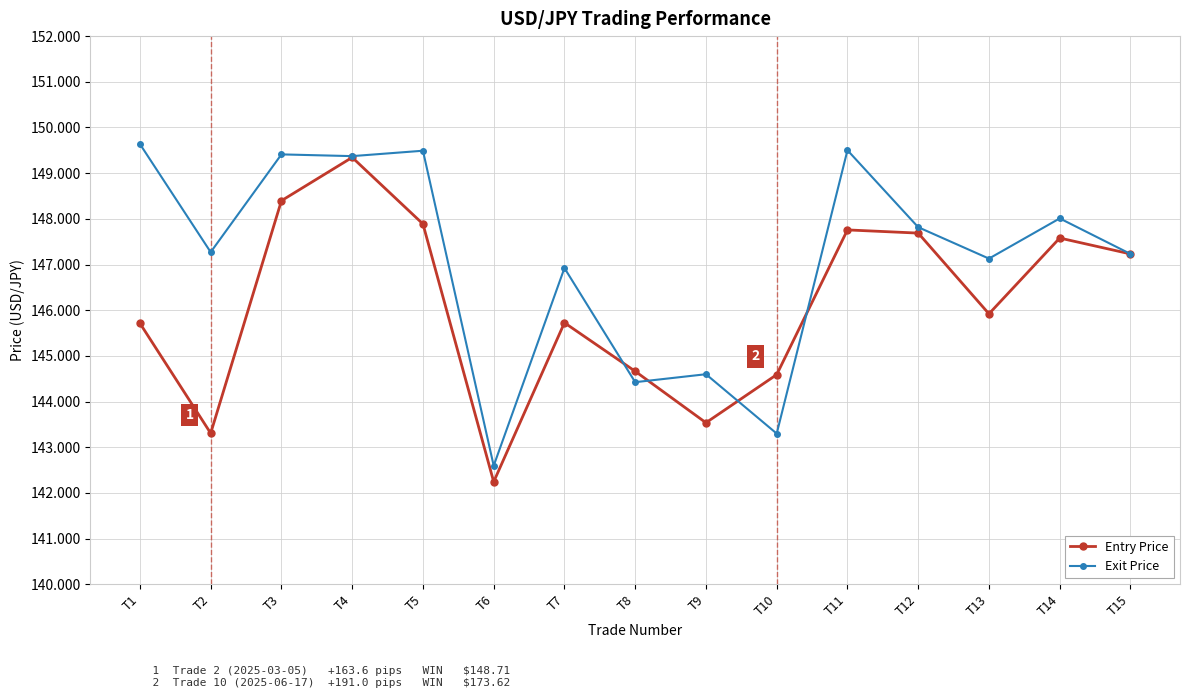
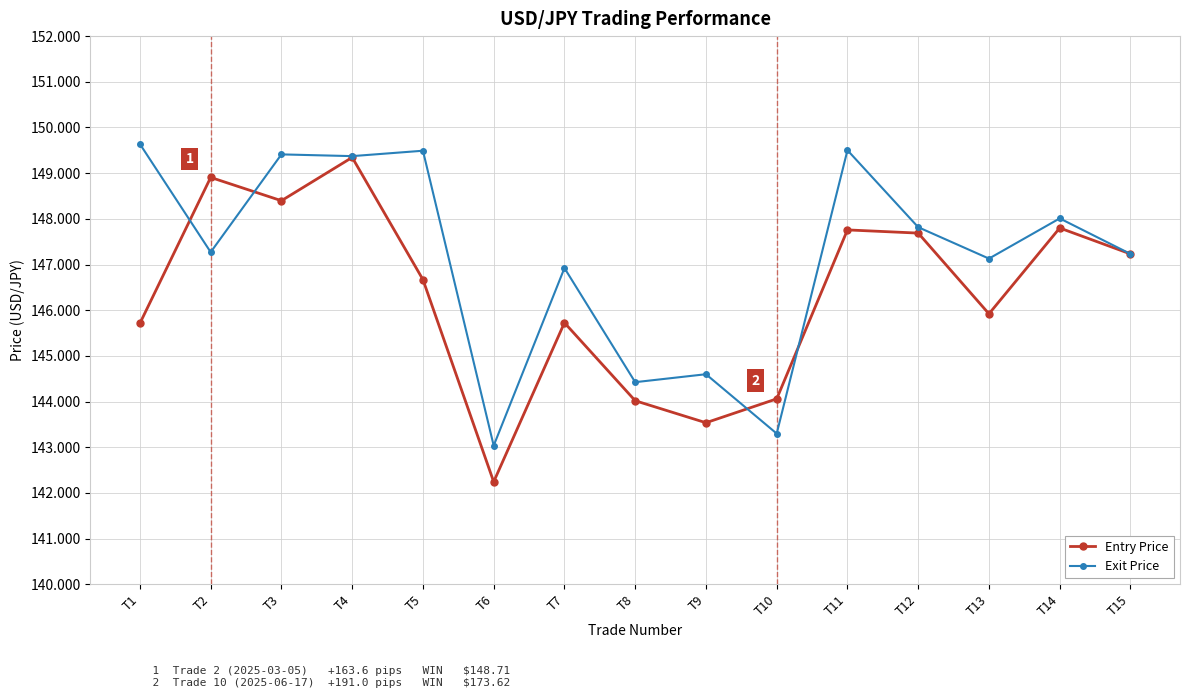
  {
    "Entry Price": {
      "T1": 145.7,
-     "T2": 143.3,
+     "T2": 148.9,
      "T3": 148.4,
-     "T5": 147.9,
+     "T5": 146.7,
      "T6": 142.2,
      "T7": 145.7,
-     "T8": 144.7,
+     "T8": 144.0,
      "T9": 143.5,
-     "T10": 144.6,
+     "T10": 144.1,
      "T11": 147.8,
      "T12": 147.7,
      "T13": 145.9,
-     "T14": 147.6
+     "T14": 147.8
    },
    "Exit Price": {
      "T1": 149.6,
      "T2": 147.3,
      "T3": 149.4,
      "T5": 149.5,
-     "T6": 142.6,
+     "T6": 143.0,
      "T7": 146.9,
      "T8": 144.4,
      "T9": 144.6,
      "T10": 143.3,
      "T11": 149.5,
      "T12": 147.8,
      "T13": 147.1,
      "T14": 148.0
    }
  }
